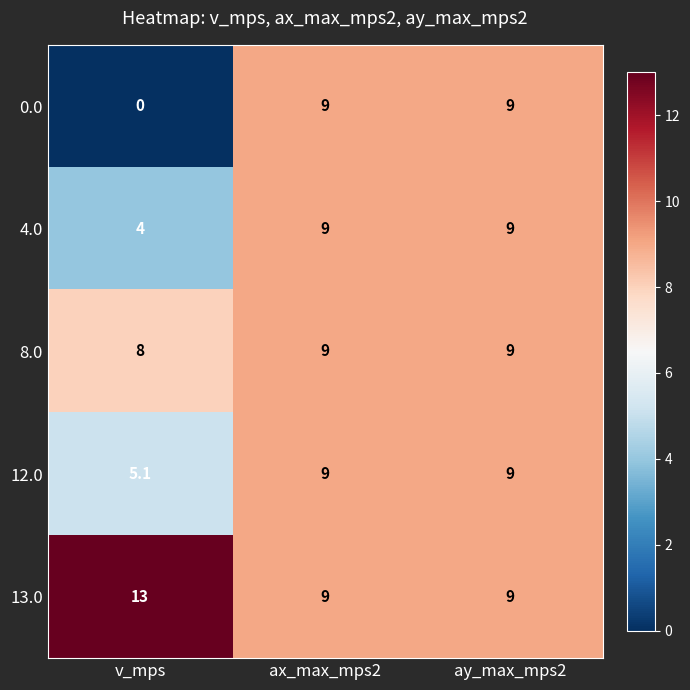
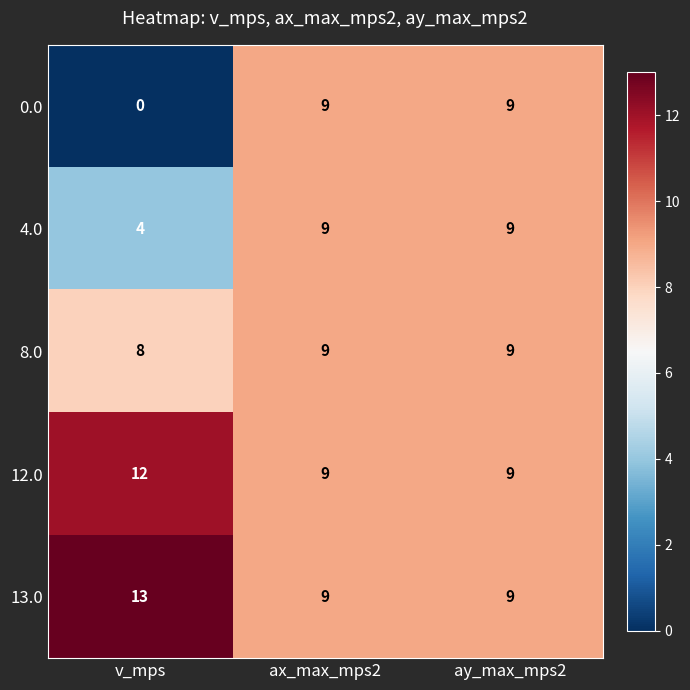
  {
    "0.0": {
      "v_mps": 0,
      "ax_max_mps2": 9,
      "ay_max_mps2": 9
    },
    "4.0": {
      "v_mps": 4,
      "ax_max_mps2": 9,
      "ay_max_mps2": 9
    },
    "8.0": {
      "v_mps": 8,
      "ax_max_mps2": 9,
      "ay_max_mps2": 9
    },
    "12.0": {
-     "v_mps": 5.1,
+     "v_mps": 12,
      "ax_max_mps2": 9,
      "ay_max_mps2": 9
    },
    "13.0": {
      "v_mps": 13,
      "ax_max_mps2": 9,
      "ay_max_mps2": 9
    }
  }
